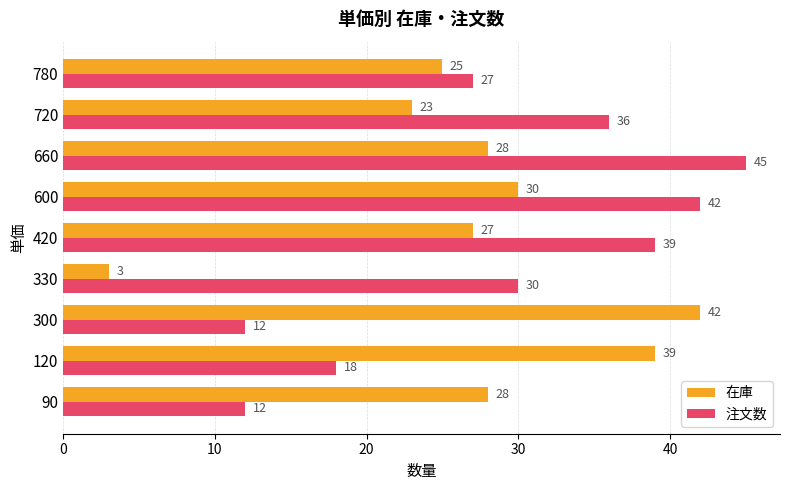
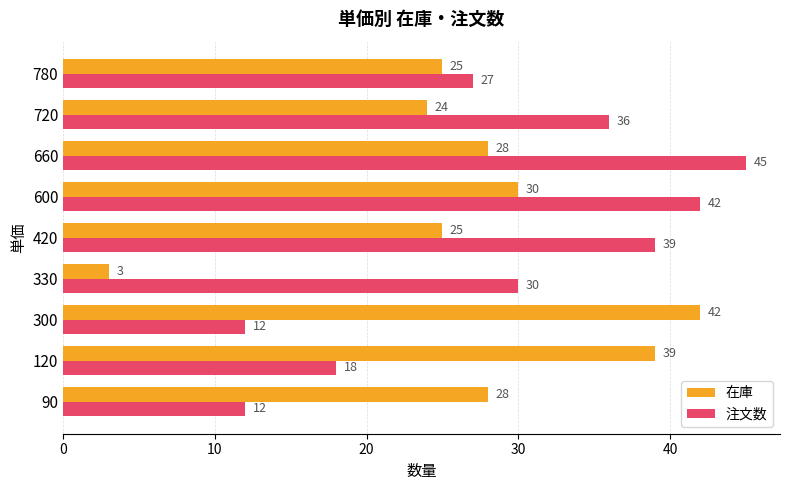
  {
    "在庫": {
      "780": 25,
-     "720": 23,
+     "720": 24,
      "660": 28,
      "600": 30,
-     "420": 27,
+     "420": 25,
      "330": 3,
      "300": 42,
      "120": 39,
      "90": 28
    },
    "注文数": {
      "780": 27,
      "720": 36,
      "660": 45,
      "600": 42,
      "420": 39,
      "330": 30,
      "300": 12,
      "120": 18,
      "90": 12
    }
  }
